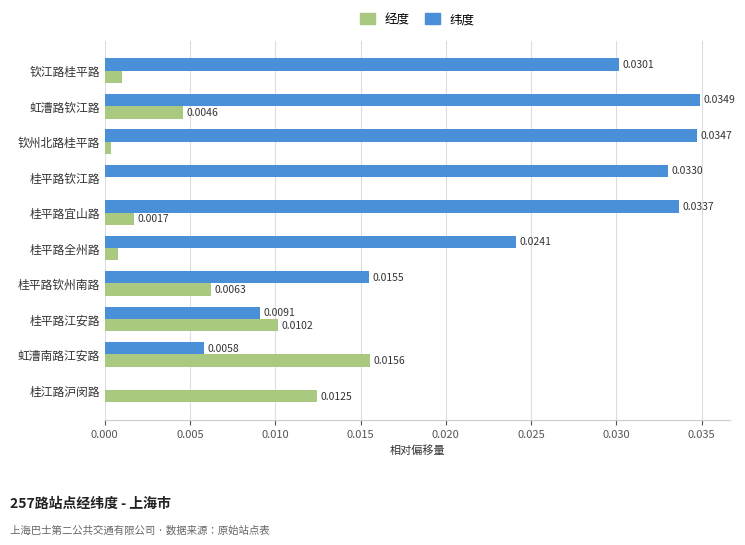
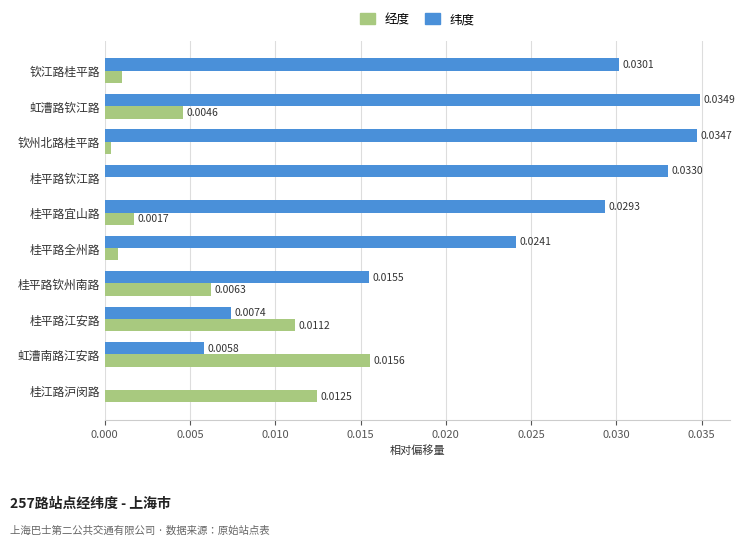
  {
    "经度": {
      "虹漕路钦江路": 0.0046,
      "桂平路宜山路": 0.0017,
      "桂平路钦州南路": 0.0063,
-     "桂平路江安路": 0.0102,
+     "桂平路江安路": 0.0112,
      "虹漕南路江安路": 0.0156,
      "桂江路沪闵路": 0.0125
    },
    "纬度": {
      "钦江路桂平路": 0.0301,
      "虹漕路钦江路": 0.0349,
      "钦州北路桂平路": 0.0347,
      "桂平路钦江路": 0.0330,
-     "桂平路宜山路": 0.0337,
+     "桂平路宜山路": 0.0293,
      "桂平路全州路": 0.0241,
      "桂平路钦州南路": 0.0155,
-     "桂平路江安路": 0.0091,
+     "桂平路江安路": 0.0074,
      "虹漕南路江安路": 0.0058
    }
  }
